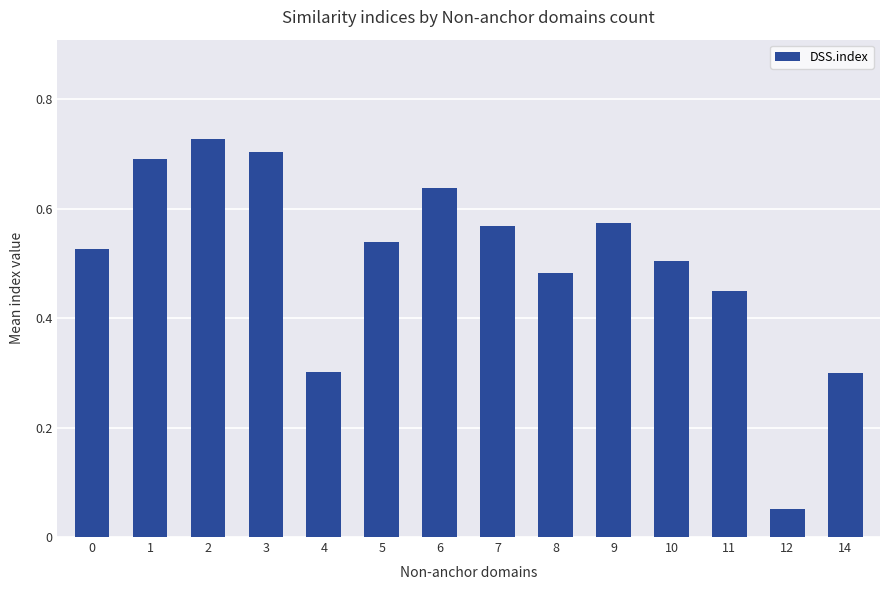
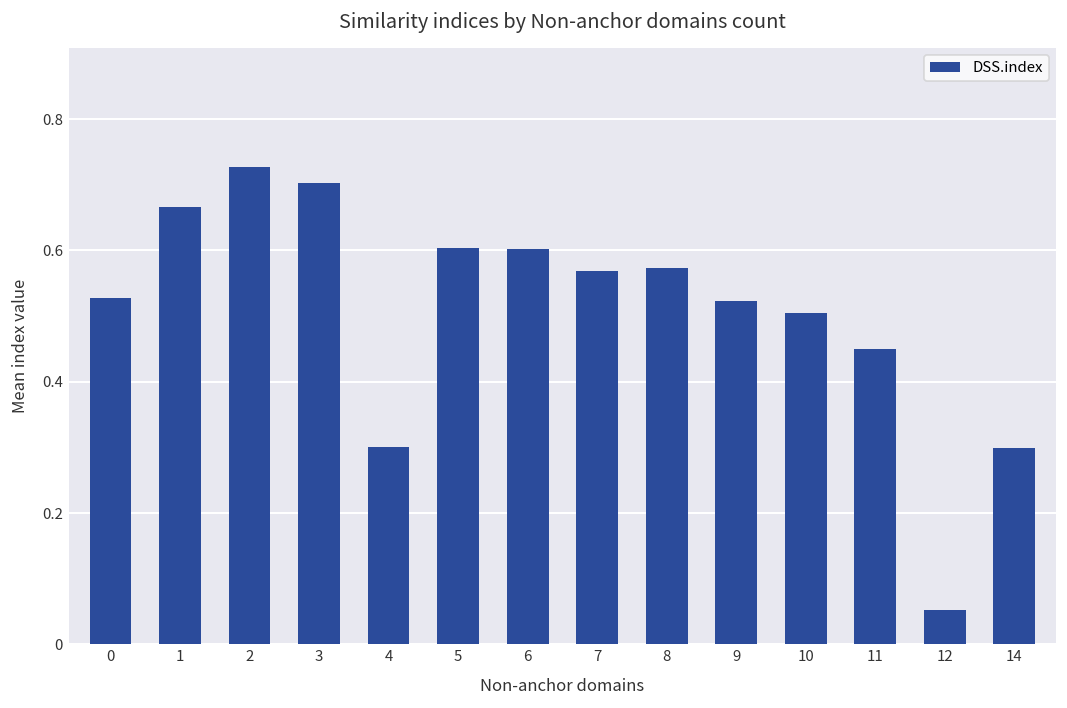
  {
    "0": 0.53,
-   "1": 0.69,
+   "1": 0.67,
    "2": 0.73,
    "3": 0.70,
    "4": 0.30,
-   "5": 0.54,
-   "6": 0.64,
+   "5": 0.60,
+   "6": 0.60,
    "7": 0.57,
-   "8": 0.48,
-   "9": 0.57,
+   "8": 0.57,
+   "9": 0.52,
    "10": 0.50,
    "11": 0.45,
    "12": 0.05,
    "14": 0.30
  }
